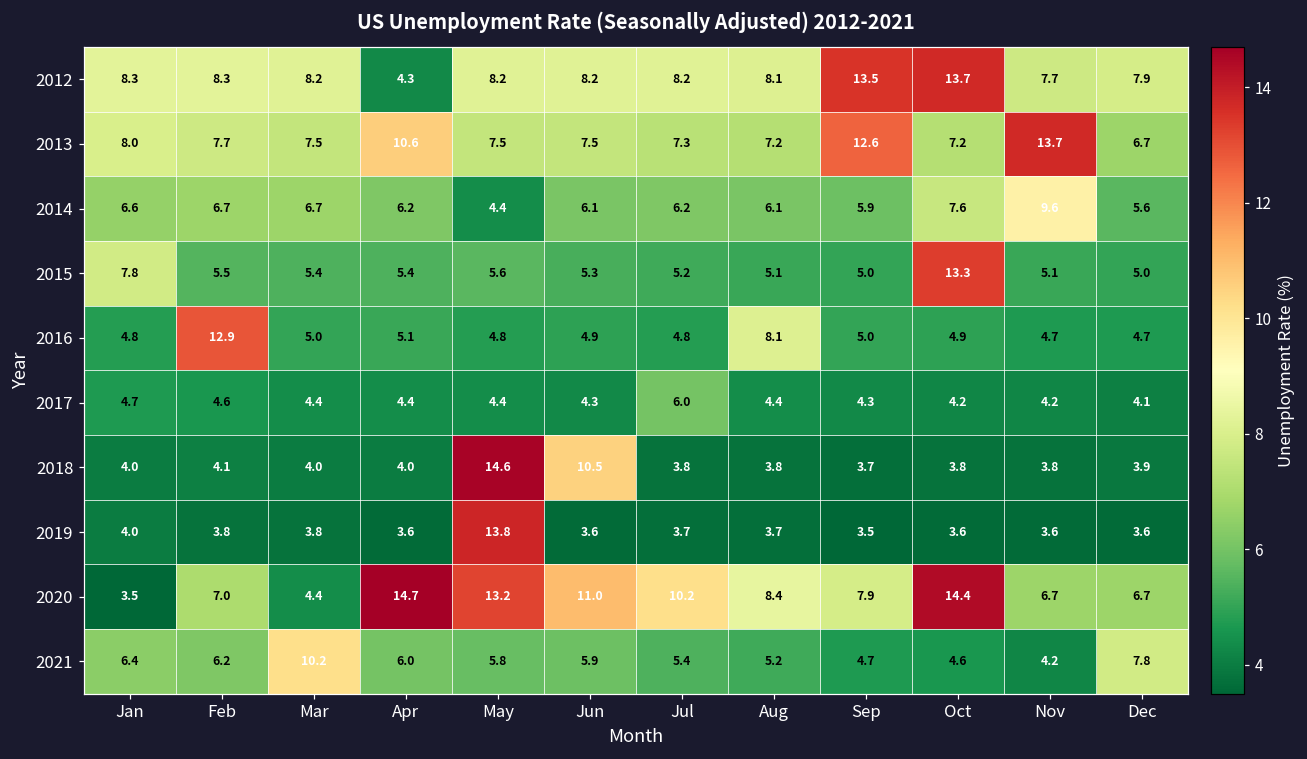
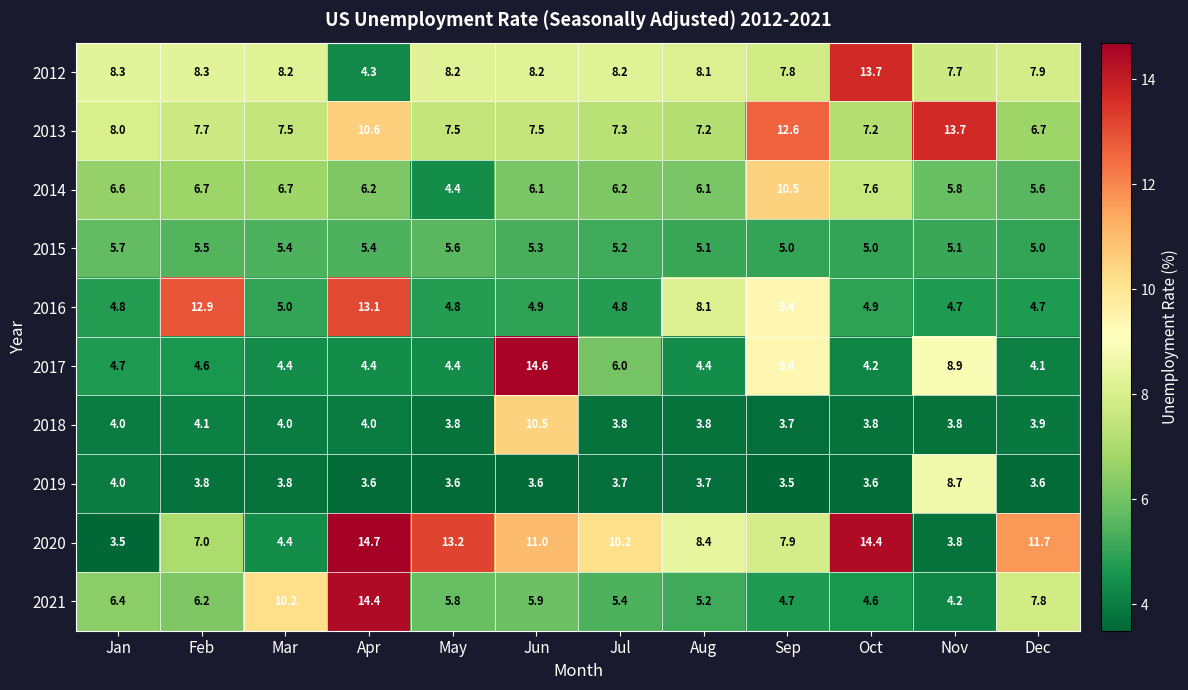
  {
    "2012": {
      "Jan": 8.3,
      "Feb": 8.3,
      "Mar": 8.2,
      "Apr": 4.3,
      "May": 8.2,
      "Jun": 8.2,
      "Jul": 8.2,
      "Aug": 8.1,
-     "Sep": 13.5,
+     "Sep": 7.8,
      "Oct": 13.7,
      "Nov": 7.7,
      "Dec": 7.9
    },
    "2013": {
      "Jan": 8.0,
      "Feb": 7.7,
      "Mar": 7.5,
      "Apr": 10.6,
      "May": 7.5,
      "Jun": 7.5,
      "Jul": 7.3,
      "Aug": 7.2,
      "Sep": 12.6,
      "Oct": 7.2,
      "Nov": 13.7,
      "Dec": 6.7
    },
    "2014": {
      "Jan": 6.6,
      "Feb": 6.7,
      "Mar": 6.7,
      "Apr": 6.2,
      "May": 4.4,
      "Jun": 6.1,
      "Jul": 6.2,
      "Aug": 6.1,
-     "Sep": 5.9,
+     "Sep": 10.5,
      "Oct": 7.6,
-     "Nov": 9.6,
+     "Nov": 5.8,
      "Dec": 5.6
    },
    "2015": {
-     "Jan": 7.8,
+     "Jan": 5.7,
      "Feb": 5.5,
      "Mar": 5.4,
      "Apr": 5.4,
      "May": 5.6,
      "Jun": 5.3,
      "Jul": 5.2,
      "Aug": 5.1,
      "Sep": 5.0,
-     "Oct": 13.3,
+     "Oct": 5.0,
      "Nov": 5.1,
      "Dec": 5.0
    },
    "2016": {
      "Jan": 4.8,
      "Feb": 12.9,
      "Mar": 5.0,
-     "Apr": 5.1,
+     "Apr": 13.1,
      "May": 4.8,
      "Jun": 4.9,
      "Jul": 4.8,
      "Aug": 8.1,
-     "Sep": 5.0,
+     "Sep": 9.4,
      "Oct": 4.9,
      "Nov": 4.7,
      "Dec": 4.7
    },
    "2017": {
      "Jan": 4.7,
      "Feb": 4.6,
      "Mar": 4.4,
      "Apr": 4.4,
      "May": 4.4,
-     "Jun": 4.3,
+     "Jun": 14.6,
      "Jul": 6.0,
      "Aug": 4.4,
-     "Sep": 4.3,
+     "Sep": 9.4,
      "Oct": 4.2,
-     "Nov": 4.2,
+     "Nov": 8.9,
      "Dec": 4.1
    },
    "2018": {
      "Jan": 4.0,
      "Feb": 4.1,
      "Mar": 4.0,
      "Apr": 4.0,
-     "May": 14.6,
+     "May": 3.8,
      "Jun": 10.5,
      "Jul": 3.8,
      "Aug": 3.8,
      "Sep": 3.7,
      "Oct": 3.8,
      "Nov": 3.8,
      "Dec": 3.9
    },
    "2019": {
      "Jan": 4.0,
      "Feb": 3.8,
      "Mar": 3.8,
      "Apr": 3.6,
-     "May": 13.8,
+     "May": 3.6,
      "Jun": 3.6,
      "Jul": 3.7,
      "Aug": 3.7,
      "Sep": 3.5,
      "Oct": 3.6,
-     "Nov": 3.6,
+     "Nov": 8.7,
      "Dec": 3.6
    },
    "2020": {
      "Jan": 3.5,
      "Feb": 7.0,
      "Mar": 4.4,
      "Apr": 14.7,
      "May": 13.2,
      "Jun": 11.0,
      "Jul": 10.2,
      "Aug": 8.4,
      "Sep": 7.9,
      "Oct": 14.4,
-     "Nov": 6.7,
-     "Dec": 6.7
+     "Nov": 3.8,
+     "Dec": 11.7
    },
    "2021": {
      "Jan": 6.4,
      "Feb": 6.2,
      "Mar": 10.2,
-     "Apr": 6.0,
+     "Apr": 14.4,
      "May": 5.8,
      "Jun": 5.9,
      "Jul": 5.4,
      "Aug": 5.2,
      "Sep": 4.7,
      "Oct": 4.6,
      "Nov": 4.2,
      "Dec": 7.8
    }
  }
